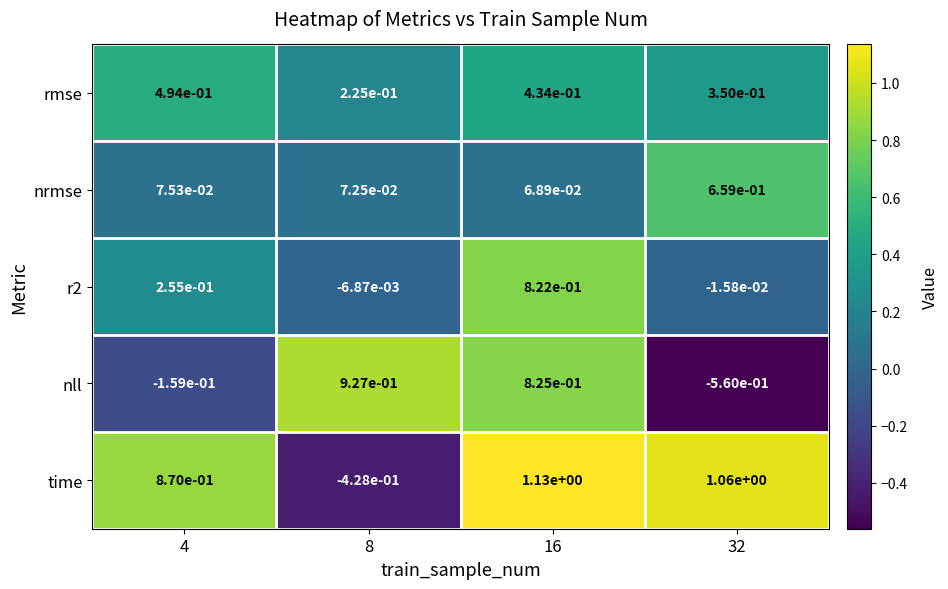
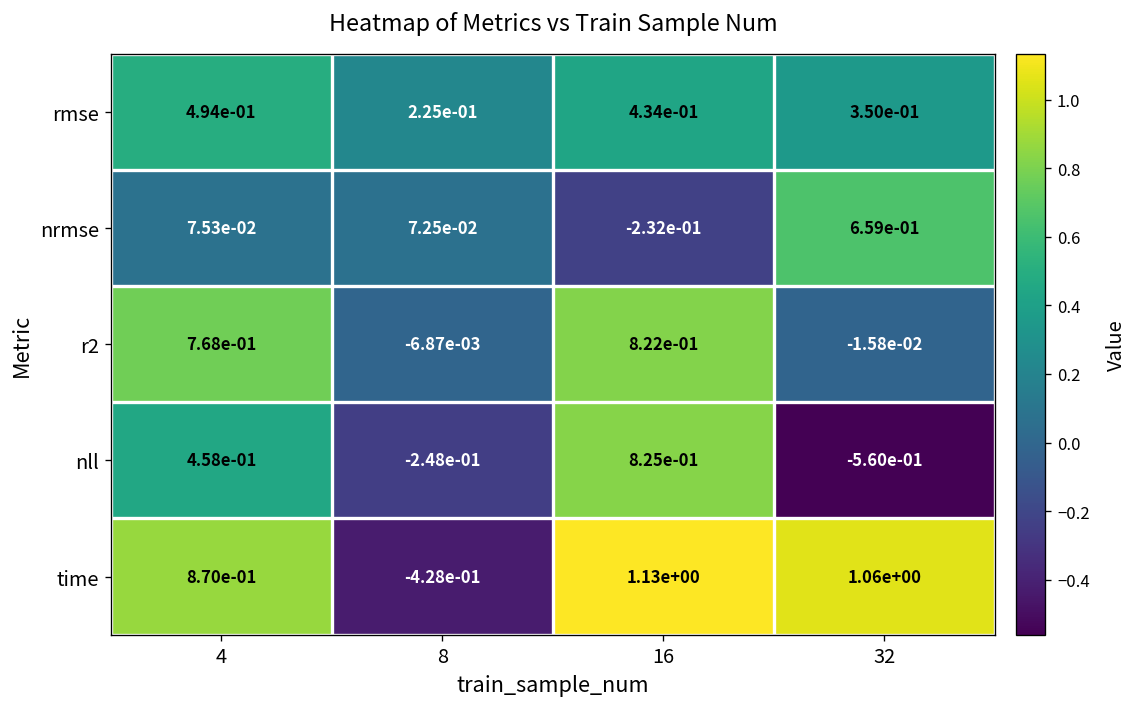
  {
    "rmse": {
      "4": "4.94e-01",
      "8": "2.25e-01",
      "16": "4.34e-01",
      "32": "3.50e-01"
    },
    "nrmse": {
      "4": "7.53e-02",
      "8": "7.25e-02",
-     "16": "6.89e-02",
+     "16": "-2.32e-01",
      "32": "6.59e-01"
    },
    "r2": {
-     "4": "2.55e-01",
+     "4": "7.68e-01",
      "8": "-6.87e-03",
      "16": "8.22e-01",
      "32": "-1.58e-02"
    },
    "nll": {
-     "4": "-1.59e-01",
-     "8": "9.27e-01",
+     "4": "4.58e-01",
+     "8": "-2.48e-01",
      "16": "8.25e-01",
      "32": "-5.60e-01"
    },
    "time": {
      "4": "8.70e-01",
      "8": "-4.28e-01",
      "16": "1.13e+00",
      "32": "1.06e+00"
    }
  }
